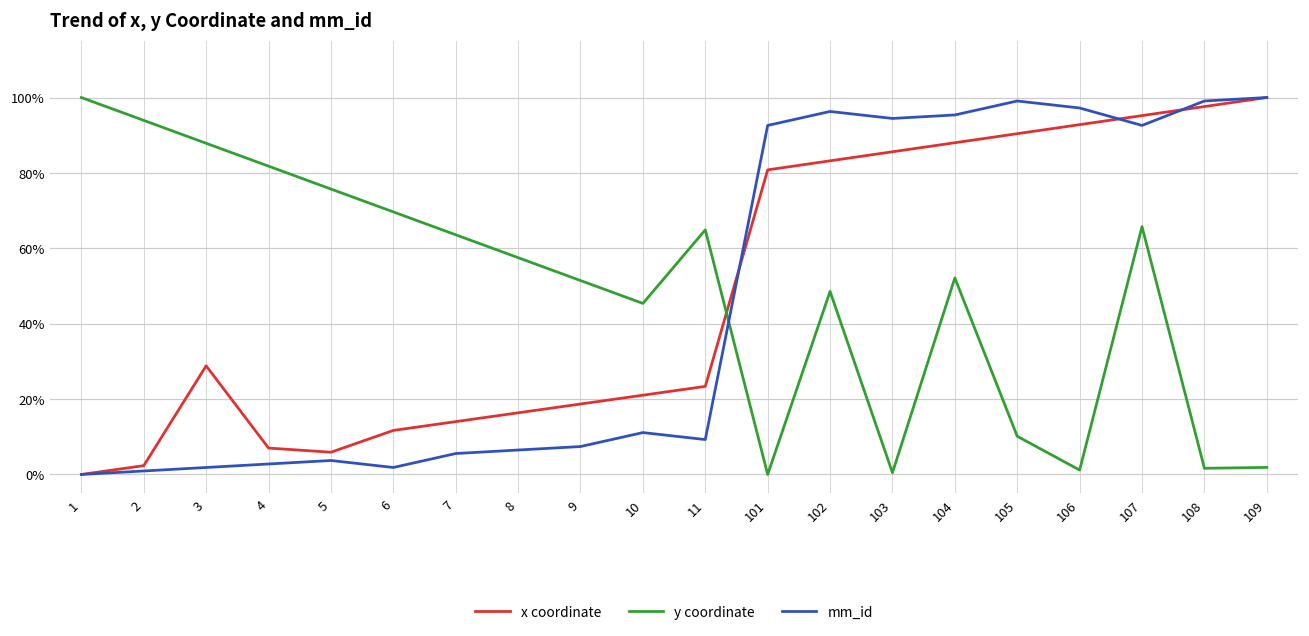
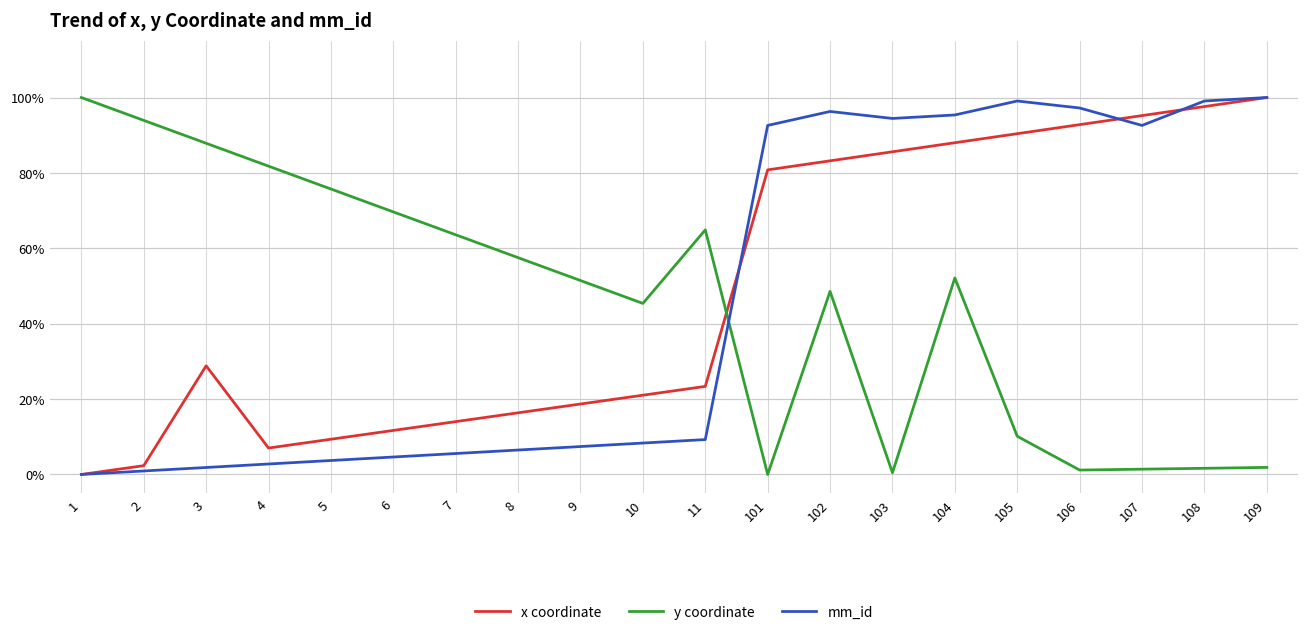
  {
    "x coordinate": {
      "2": "2%",
      "3": "29%",
      "4": "7%",
-     "5": "6%",
+     "5": "9%",
      "6": "12%",
      "7": "14%",
      "8": "16%",
      "9": "19%",
      "10": "21%",
      "11": "23%",
      "101": "81%",
      "102": "83%",
      "103": "86%",
      "104": "88%",
      "105": "90%",
      "106": "93%",
      "107": "95%",
      "108": "98%"
    },
    "y coordinate": {
      "1": "100%",
      "2": "94%",
      "3": "88%",
      "4": "82%",
      "5": "76%",
      "6": "70%",
      "7": "64%",
      "8": "58%",
      "9": "51%",
      "10": "45%",
      "11": "65%",
      "101": "0%",
      "102": "49%",
      "103": "0%",
      "104": "52%",
      "105": "10%",
      "106": "1%",
-     "107": "66%",
+     "107": "1%",
      "108": "2%",
      "109": "2%"
    },
    "mm_id": {
      "2": "1%",
      "3": "2%",
      "4": "3%",
      "5": "4%",
-     "6": "2%",
+     "6": "5%",
      "7": "6%",
      "8": "6%",
      "9": "7%",
-     "10": "11%",
+     "10": "8%",
      "11": "9%",
      "101": "93%",
      "102": "96%",
      "103": "94%",
      "104": "95%",
      "105": "99%",
      "106": "97%",
      "107": "93%",
      "108": "99%"
    }
  }
